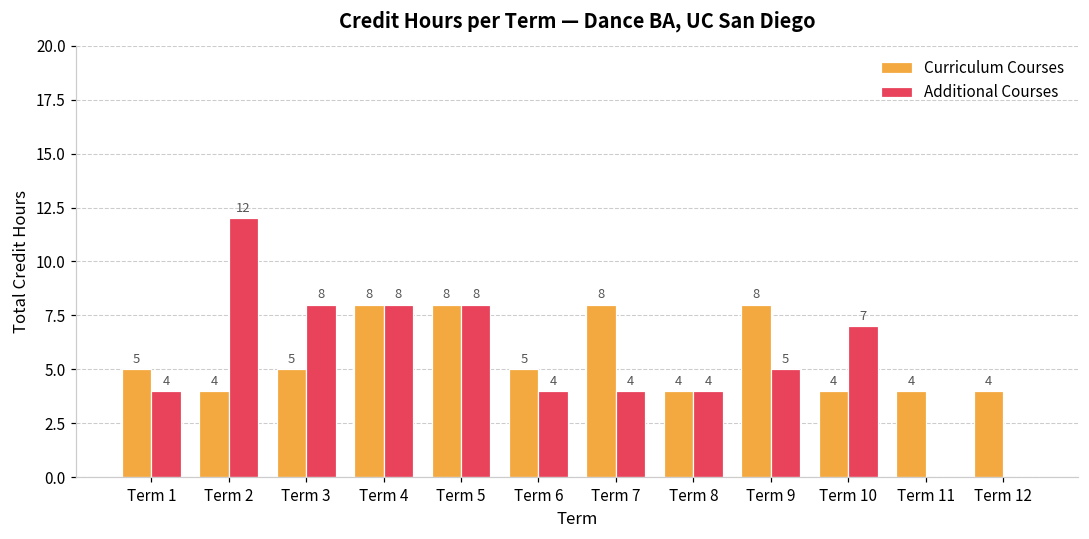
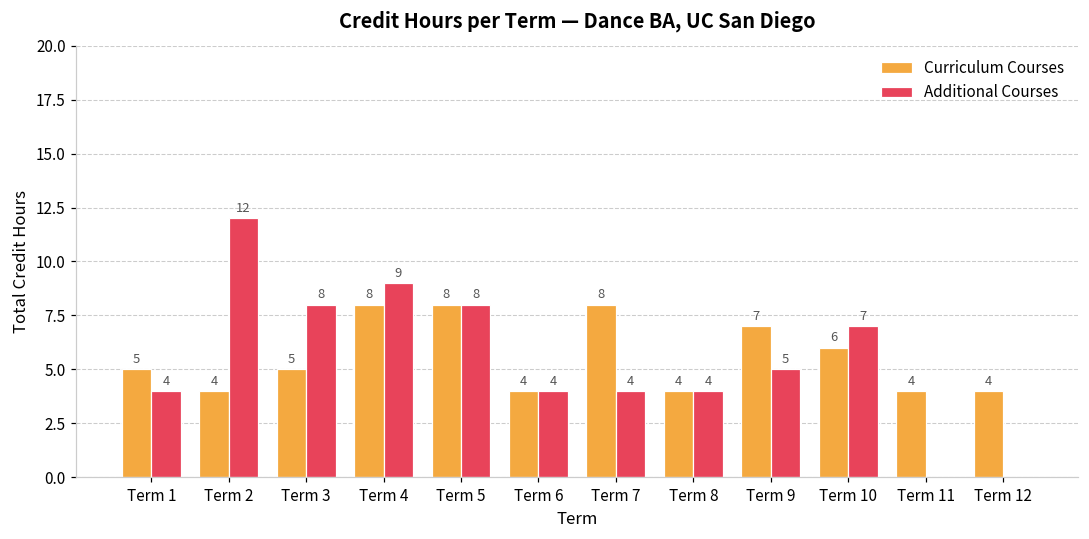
  {
    "Curriculum Courses": {
      "Term 1": 5,
      "Term 2": 4,
      "Term 3": 5,
      "Term 4": 8,
      "Term 5": 8,
-     "Term 6": 5,
+     "Term 6": 4,
      "Term 7": 8,
      "Term 8": 4,
-     "Term 9": 8,
-     "Term 10": 4,
+     "Term 9": 7,
+     "Term 10": 6,
      "Term 11": 4,
      "Term 12": 4
    },
    "Additional Courses": {
      "Term 1": 4,
      "Term 2": 12,
      "Term 3": 8,
-     "Term 4": 8,
+     "Term 4": 9,
      "Term 5": 8,
      "Term 6": 4,
      "Term 7": 4,
      "Term 8": 4,
      "Term 9": 5,
      "Term 10": 7
    }
  }
